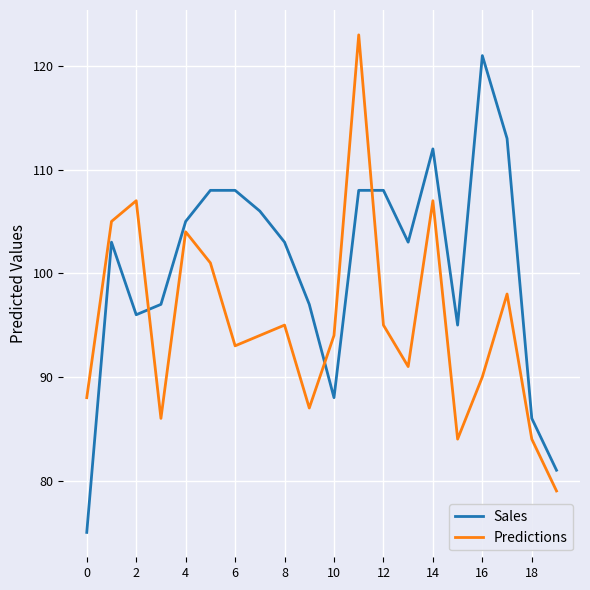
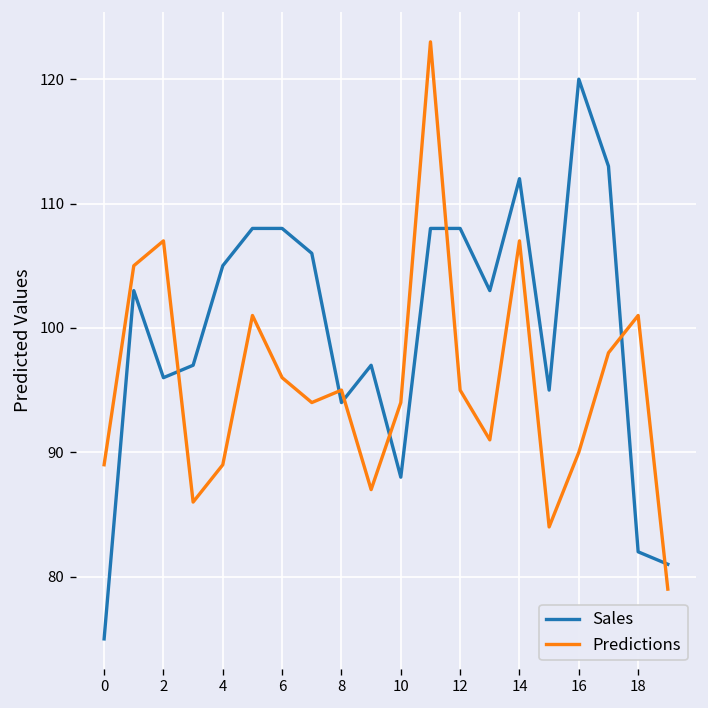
  {
    "Sales": {
      "0": 75,
      "2": 96,
      "4": 105,
      "6": 108,
-     "8": 103,
+     "8": 94,
      "10": 88,
      "12": 108,
      "14": 112,
-     "16": 121,
-     "18": 86
+     "16": 120,
+     "18": 82
    },
    "Predictions": {
-     "0": 88,
+     "0": 89,
      "2": 107,
-     "4": 104,
-     "6": 93,
+     "4": 89,
+     "6": 96,
      "8": 95,
      "10": 94,
      "12": 95,
      "14": 107,
      "16": 90,
-     "18": 84
+     "18": 101
    }
  }
